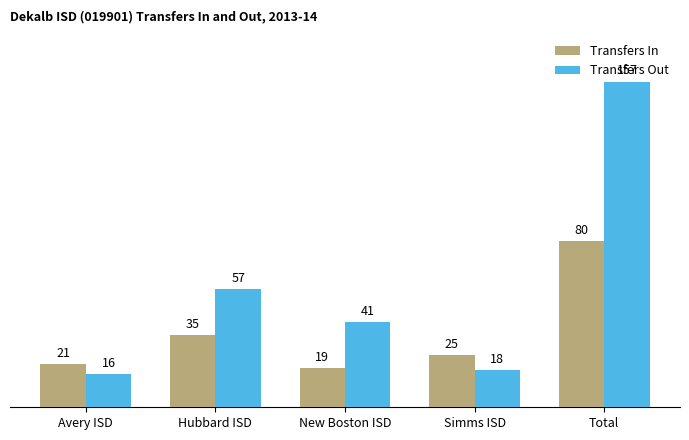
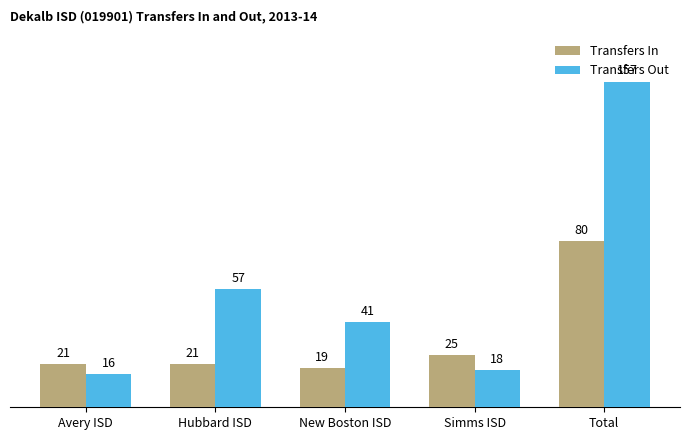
  {
    "Transfers In": {
      "Avery ISD": 21,
-     "Hubbard ISD": 35,
+     "Hubbard ISD": 21,
      "New Boston ISD": 19,
      "Simms ISD": 25,
      "Total": 80
    },
    "Transfers Out": {
      "Avery ISD": 16,
      "Hubbard ISD": 57,
      "New Boston ISD": 41,
      "Simms ISD": 18,
      "Total": 157
    }
  }
